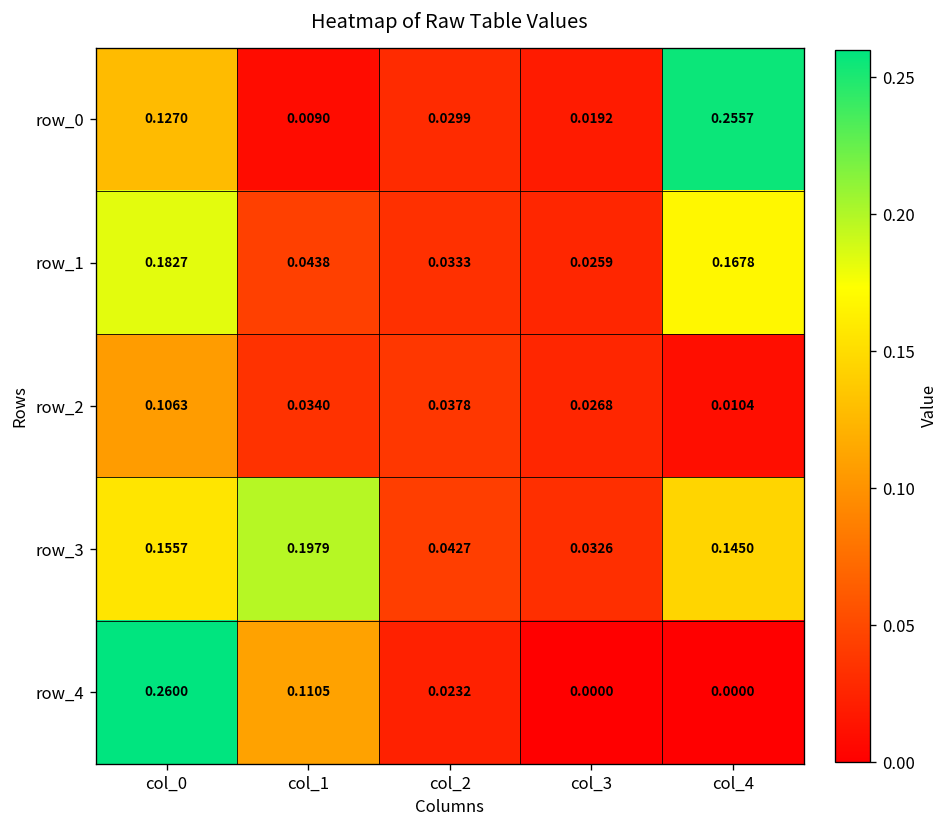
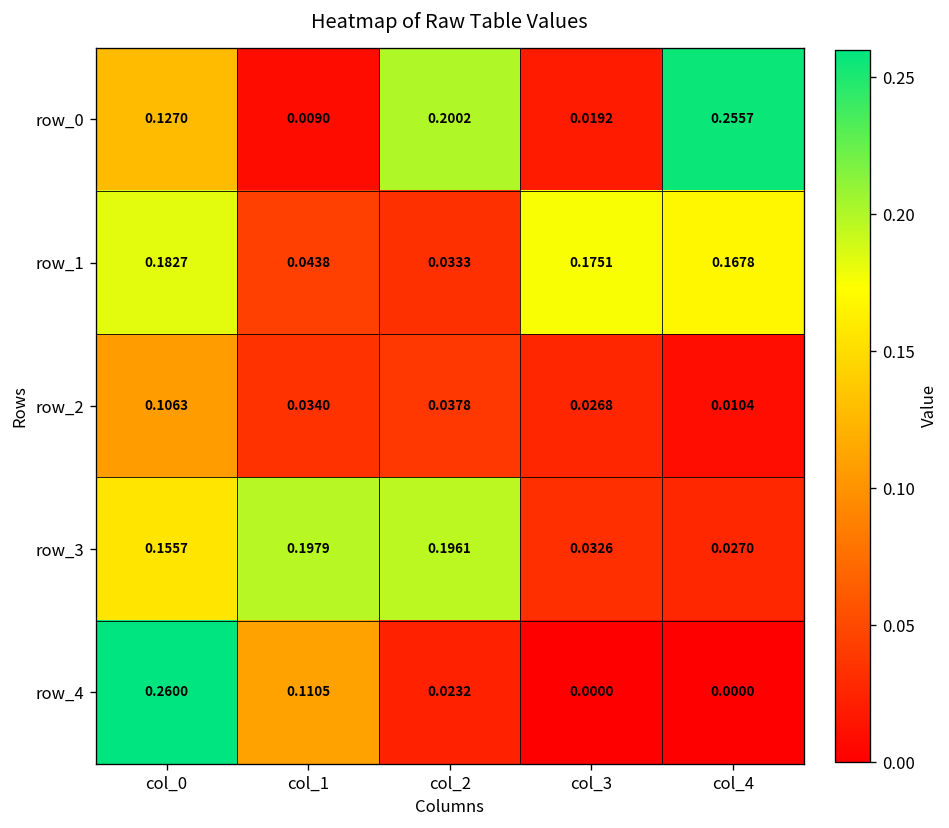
  {
    "row_0": {
      "col_0": 0.1270,
      "col_1": 0.0090,
-     "col_2": 0.0299,
+     "col_2": 0.2002,
      "col_3": 0.0192,
      "col_4": 0.2557
    },
    "row_1": {
      "col_0": 0.1827,
      "col_1": 0.0438,
      "col_2": 0.0333,
-     "col_3": 0.0259,
+     "col_3": 0.1751,
      "col_4": 0.1678
    },
    "row_2": {
      "col_0": 0.1063,
      "col_1": 0.0340,
      "col_2": 0.0378,
      "col_3": 0.0268,
      "col_4": 0.0104
    },
    "row_3": {
      "col_0": 0.1557,
      "col_1": 0.1979,
-     "col_2": 0.0427,
+     "col_2": 0.1961,
      "col_3": 0.0326,
-     "col_4": 0.1450
+     "col_4": 0.0270
    },
    "row_4": {
      "col_0": 0.2600,
      "col_1": 0.1105,
      "col_2": 0.0232,
      "col_3": 0.0000,
      "col_4": 0.0000
    }
  }
